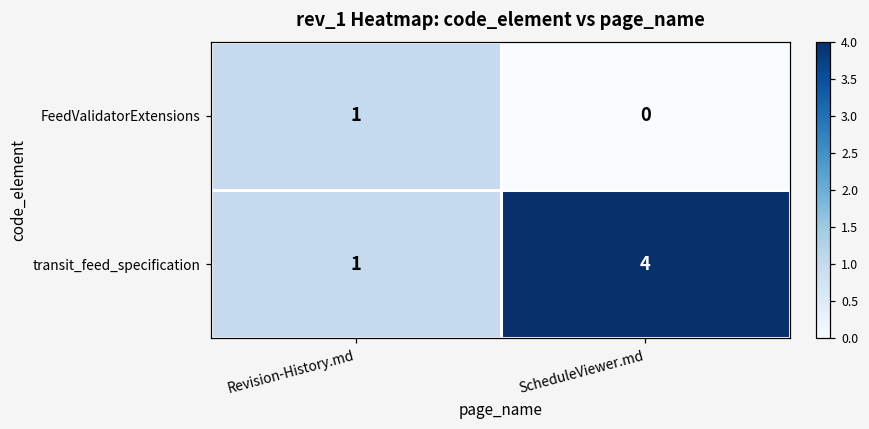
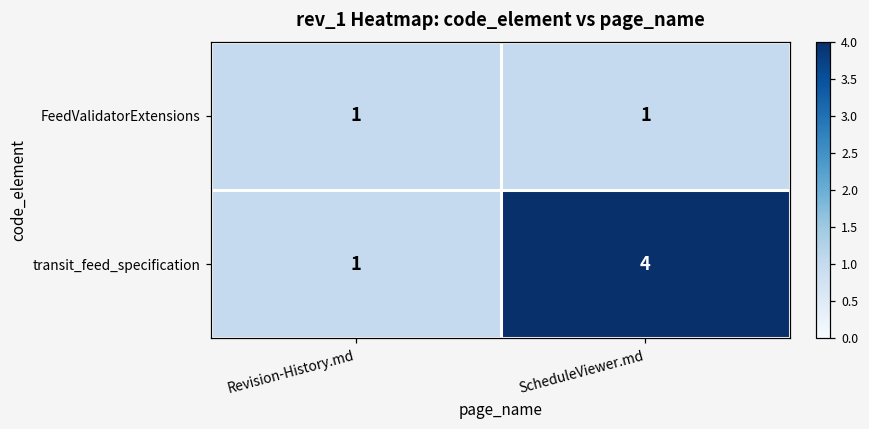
  {
    "FeedValidatorExtensions": {
      "Revision-History.md": 1,
-     "ScheduleViewer.md": 0
+     "ScheduleViewer.md": 1
    },
    "transit_feed_specification": {
      "Revision-History.md": 1,
      "ScheduleViewer.md": 4
    }
  }
